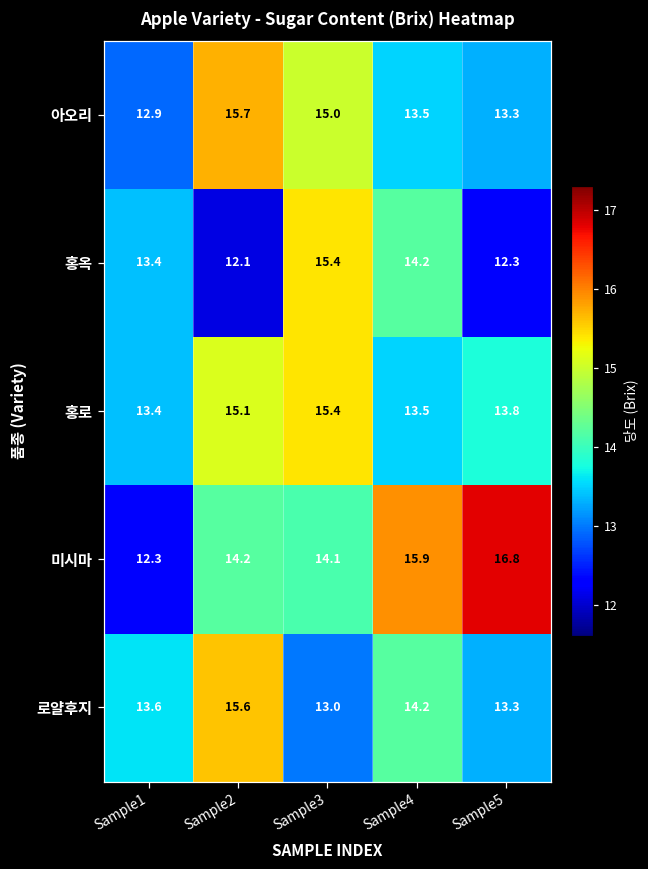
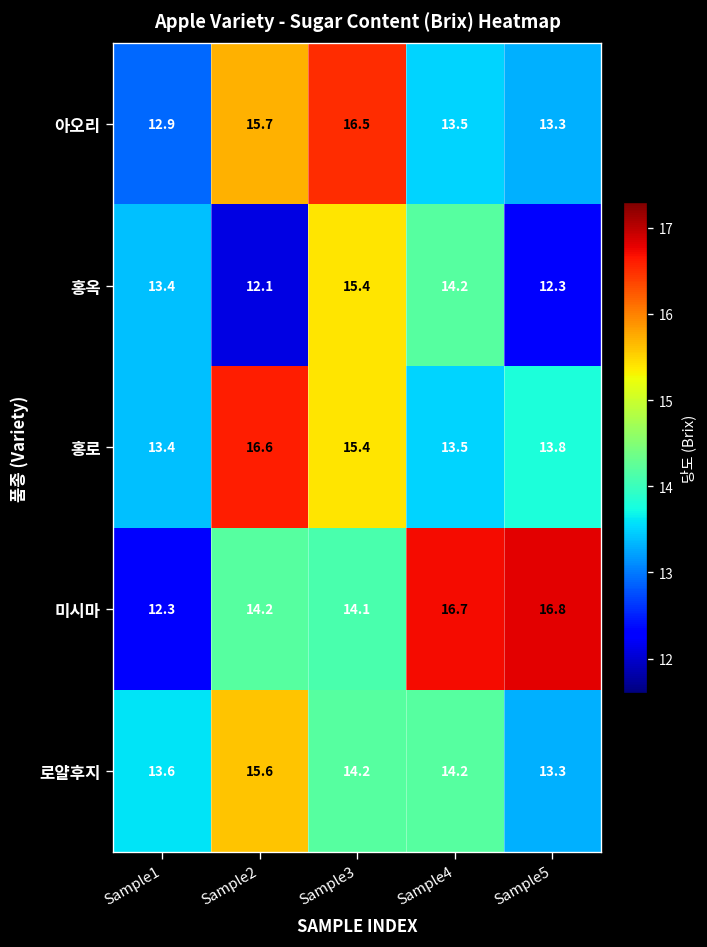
  {
    "아오리": {
      "Sample1": 12.9,
      "Sample2": 15.7,
-     "Sample3": 15.0,
+     "Sample3": 16.5,
      "Sample4": 13.5,
      "Sample5": 13.3
    },
    "홍옥": {
      "Sample1": 13.4,
      "Sample2": 12.1,
      "Sample3": 15.4,
      "Sample4": 14.2,
      "Sample5": 12.3
    },
    "홍로": {
      "Sample1": 13.4,
-     "Sample2": 15.1,
+     "Sample2": 16.6,
      "Sample3": 15.4,
      "Sample4": 13.5,
      "Sample5": 13.8
    },
    "미시마": {
      "Sample1": 12.3,
      "Sample2": 14.2,
      "Sample3": 14.1,
-     "Sample4": 15.9,
+     "Sample4": 16.7,
      "Sample5": 16.8
    },
    "로얄후지": {
      "Sample1": 13.6,
      "Sample2": 15.6,
-     "Sample3": 13.0,
+     "Sample3": 14.2,
      "Sample4": 14.2,
      "Sample5": 13.3
    }
  }
